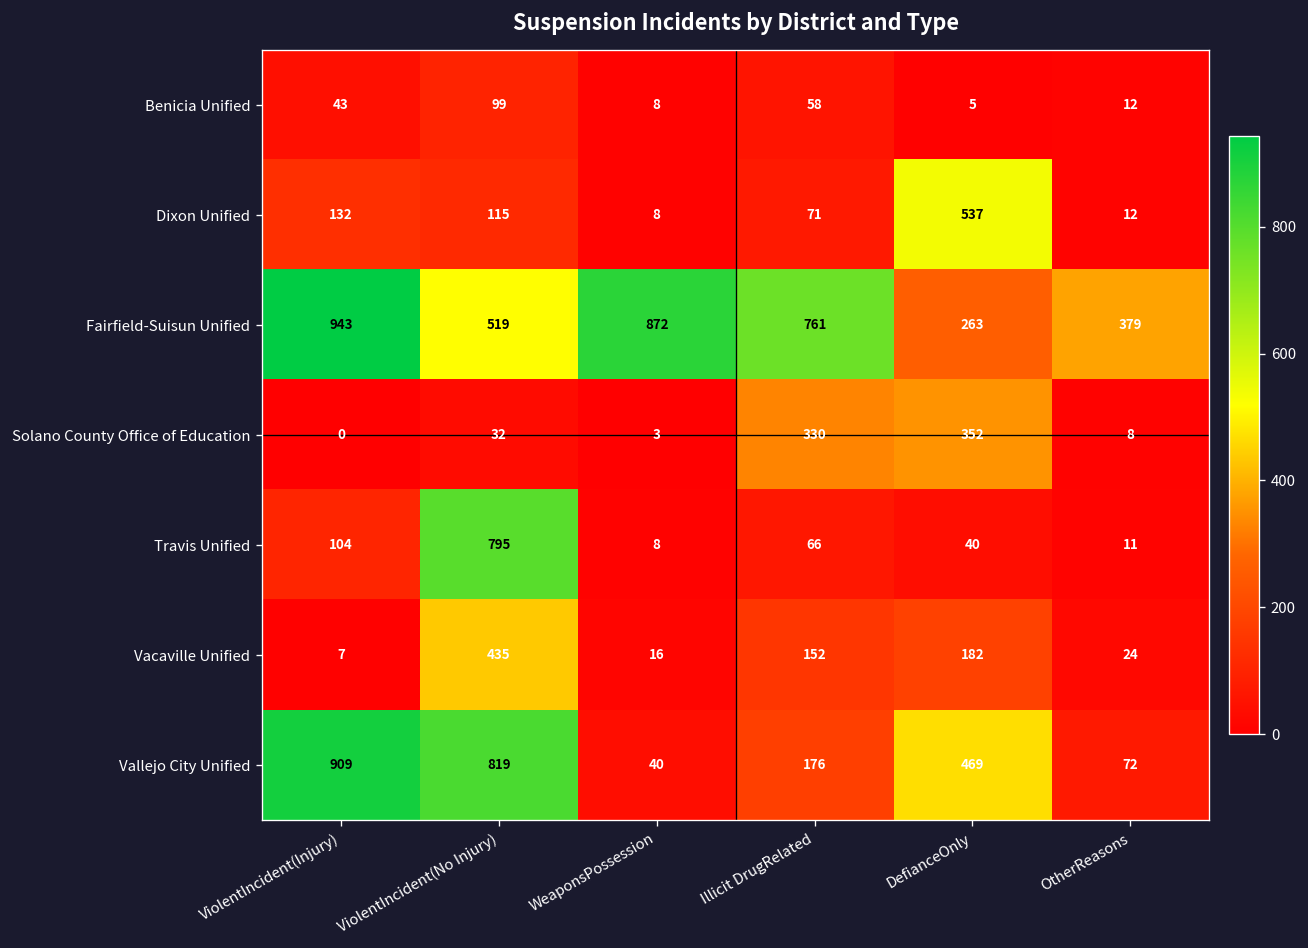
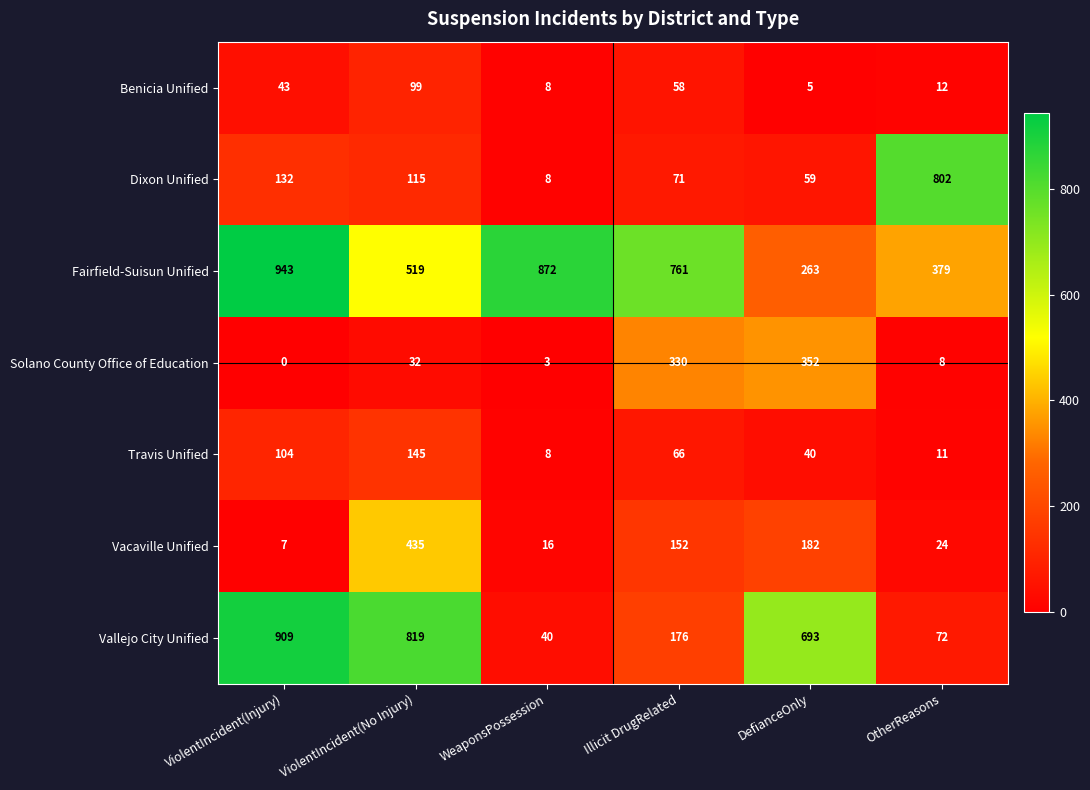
  {
    "Benicia Unified": {
      "ViolentIncident(Injury)": 43,
      "ViolentIncident(No Injury)": 99,
      "WeaponsPossession": 8,
      "Illicit DrugRelated": 58,
      "DefianceOnly": 5,
      "OtherReasons": 12
    },
    "Dixon Unified": {
      "ViolentIncident(Injury)": 132,
      "ViolentIncident(No Injury)": 115,
      "WeaponsPossession": 8,
      "Illicit DrugRelated": 71,
-     "DefianceOnly": 537,
-     "OtherReasons": 12
+     "DefianceOnly": 59,
+     "OtherReasons": 802
    },
    "Fairfield-Suisun Unified": {
      "ViolentIncident(Injury)": 943,
      "ViolentIncident(No Injury)": 519,
      "WeaponsPossession": 872,
      "Illicit DrugRelated": 761,
      "DefianceOnly": 263,
      "OtherReasons": 379
    },
    "Solano County Office of Education": {
      "ViolentIncident(Injury)": 0,
      "ViolentIncident(No Injury)": 32,
      "WeaponsPossession": 3,
      "Illicit DrugRelated": 330,
      "DefianceOnly": 352,
      "OtherReasons": 8
    },
    "Travis Unified": {
      "ViolentIncident(Injury)": 104,
-     "ViolentIncident(No Injury)": 795,
+     "ViolentIncident(No Injury)": 145,
      "WeaponsPossession": 8,
      "Illicit DrugRelated": 66,
      "DefianceOnly": 40,
      "OtherReasons": 11
    },
    "Vacaville Unified": {
      "ViolentIncident(Injury)": 7,
      "ViolentIncident(No Injury)": 435,
      "WeaponsPossession": 16,
      "Illicit DrugRelated": 152,
      "DefianceOnly": 182,
      "OtherReasons": 24
    },
    "Vallejo City Unified": {
      "ViolentIncident(Injury)": 909,
      "ViolentIncident(No Injury)": 819,
      "WeaponsPossession": 40,
      "Illicit DrugRelated": 176,
-     "DefianceOnly": 469,
+     "DefianceOnly": 693,
      "OtherReasons": 72
    }
  }
